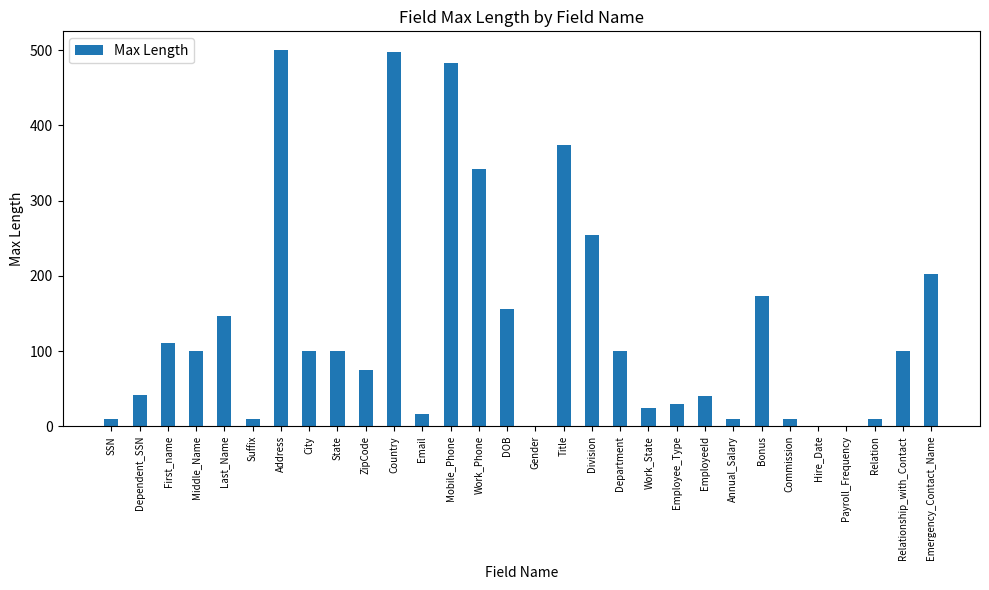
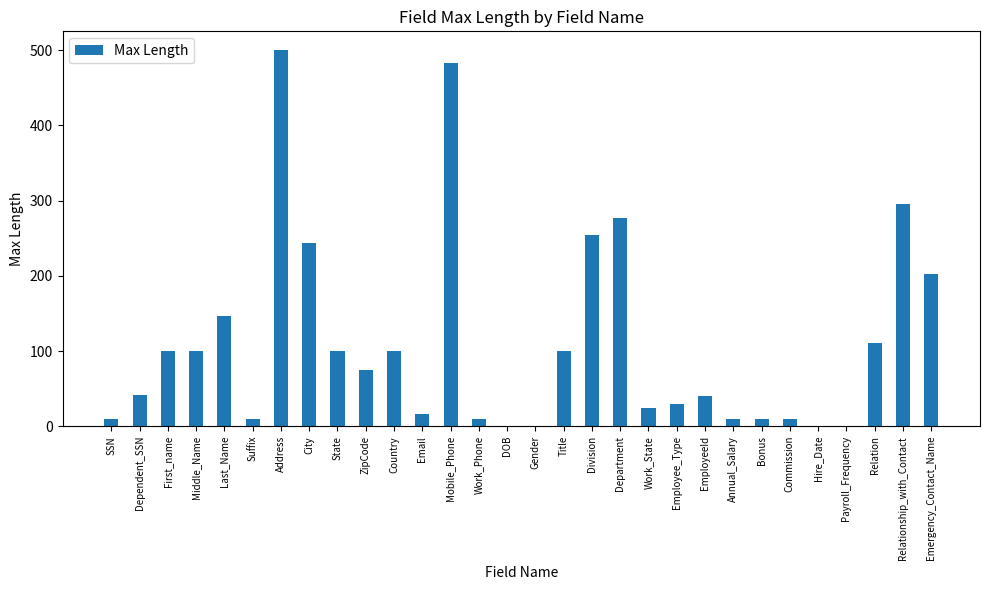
  {
    "SSN": 10,
    "Dependent_SSN": 40,
-   "First_name": 110,
+   "First_name": 100,
    "Middle_Name": 100,
    "Last_Name": 150,
    "Suffix": 10,
    "Address": 500,
-   "City": 100,
+   "City": 240,
    "State": 100,
    "ZipCode": 80,
-   "Country": 500,
+   "Country": 100,
    "Email": 20,
    "Mobile_Phone": 480,
-   "Work_Phone": 340,
-   "DOB": 160,
+   "Work_Phone": 10,
+   "DOB": 0,
    "Gender": 0,
-   "Title": 370,
+   "Title": 100,
    "Division": 250,
-   "Department": 100,
+   "Department": 280,
    "Work_State": 20,
    "Employee_Type": 30,
    "EmployeeId": 40,
    "Annual_Salary": 10,
-   "Bonus": 170,
+   "Bonus": 10,
    "Commission": 10,
    "Hire_Date": 0,
    "Payroll_Frequency": 0,
-   "Relation": 10,
-   "Relationship_with_Contact": 100,
+   "Relation": 110,
+   "Relationship_with_Contact": 300,
    "Emergency_Contact_Name": 200
  }
